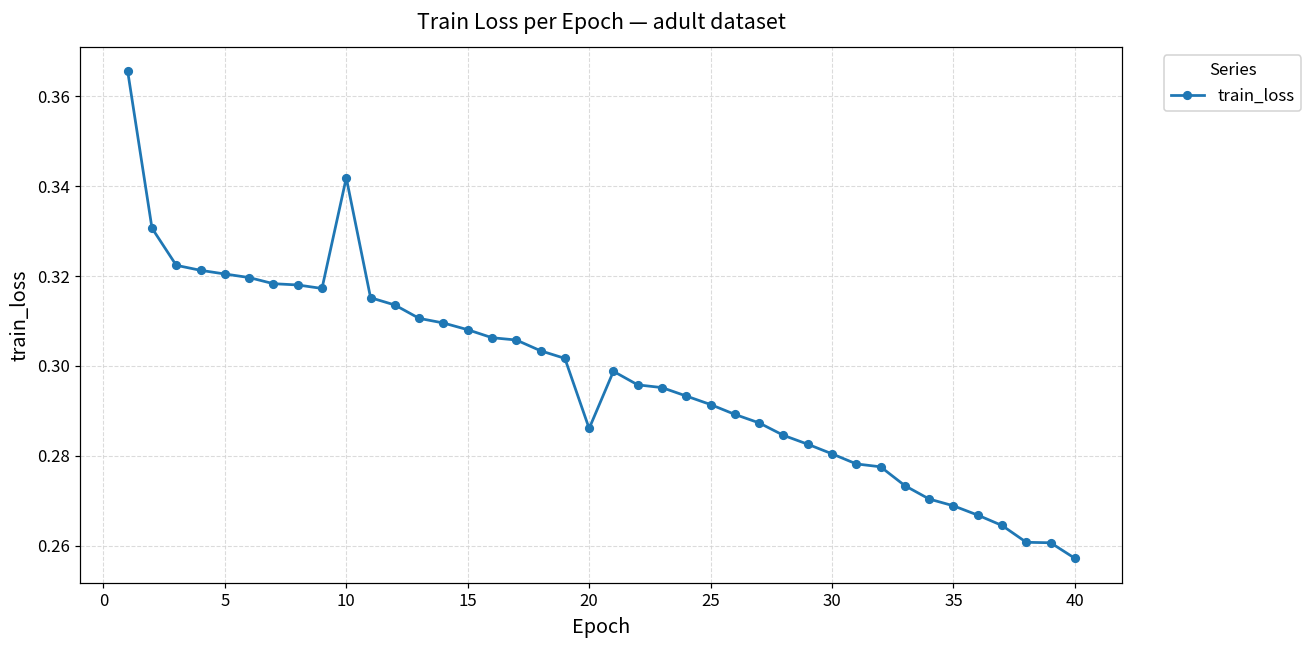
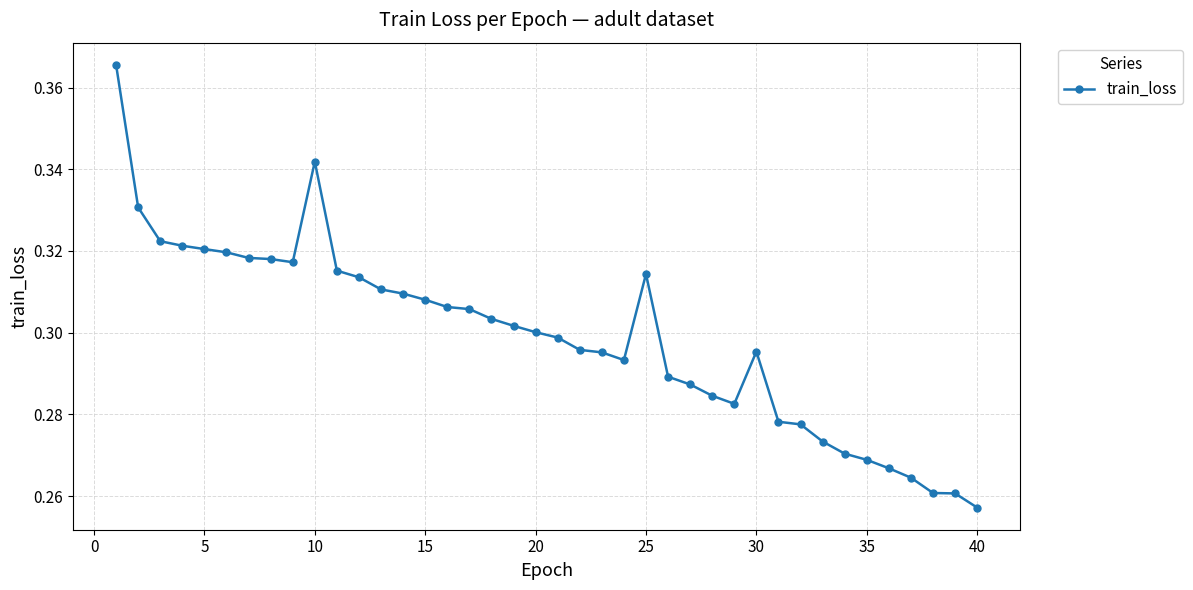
  {
    "5": 0.320,
    "10": 0.342,
    "15": 0.308,
-   "20": 0.286,
-   "25": 0.291,
-   "30": 0.280,
+   "20": 0.300,
+   "25": 0.314,
+   "30": 0.295,
    "35": 0.269,
    "40": 0.257
  }
